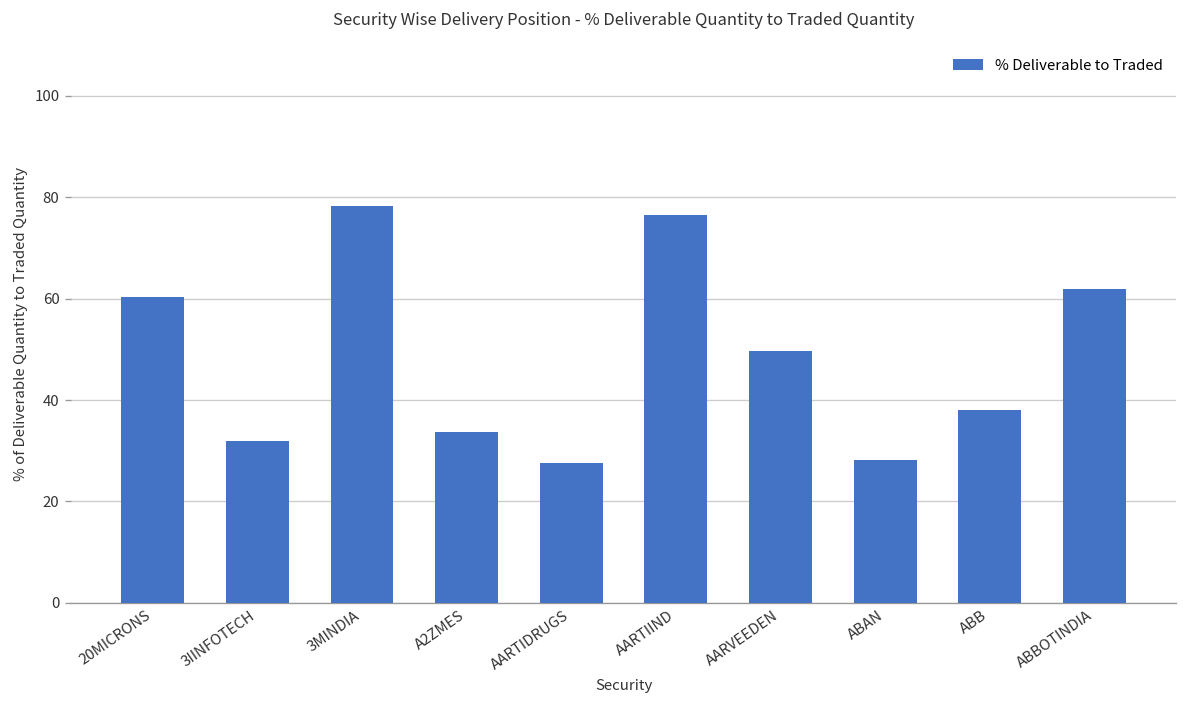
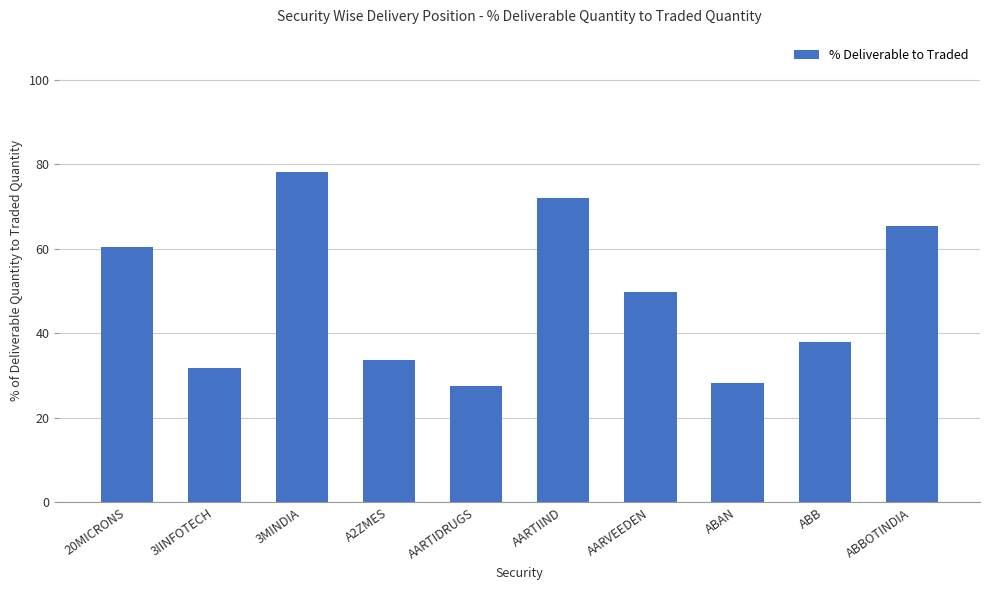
  {
    "20MICRONS": 60,
    "3IINFOTECH": 32,
    "3MINDIA": 78,
    "A2ZMES": 34,
    "AARTIDRUGS": 28,
-   "AARTIIND": 77,
+   "AARTIIND": 72,
    "AARVEEDEN": 50,
    "ABAN": 28,
    "ABB": 38,
-   "ABBOTINDIA": 62
+   "ABBOTINDIA": 65
  }
